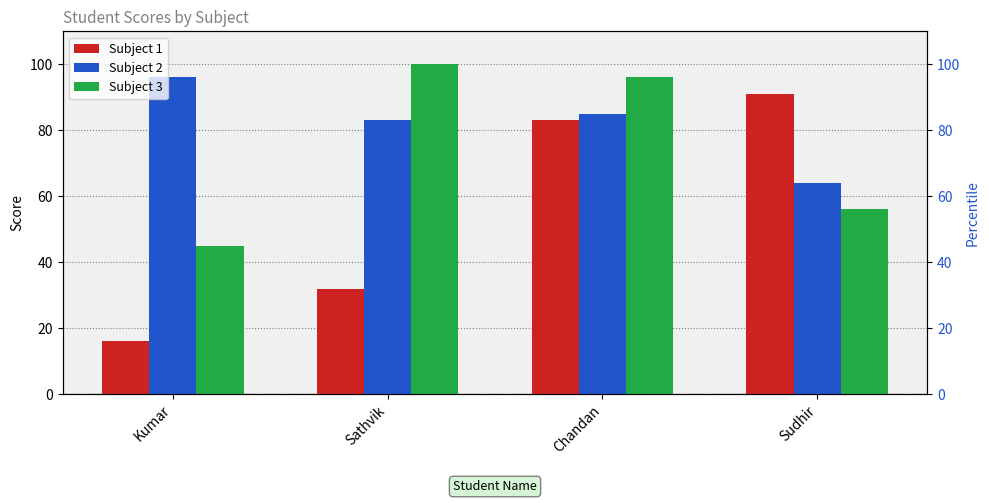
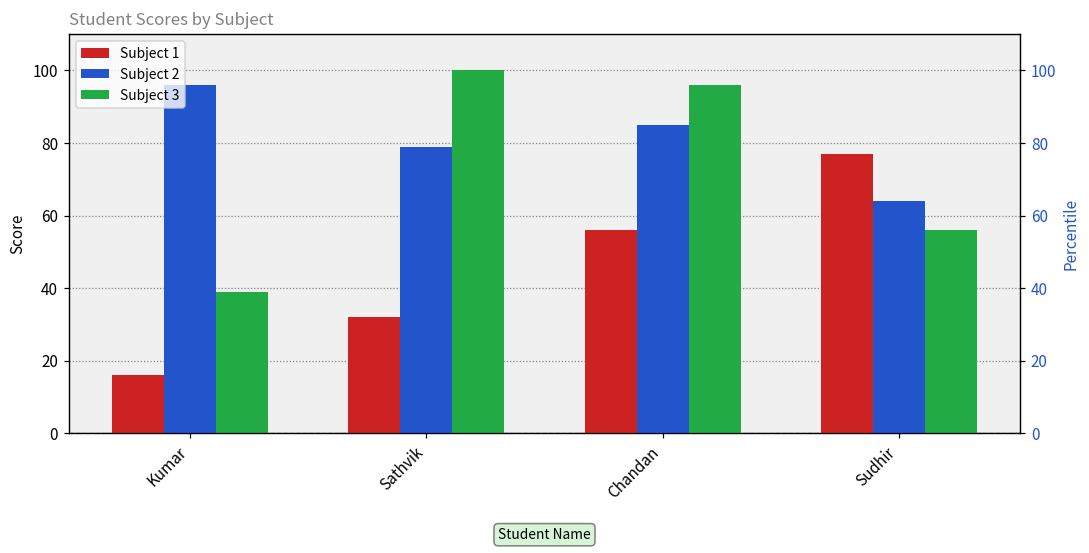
  {
    "Subject 1": {
      "Kumar": 16,
      "Sathvik": 32,
-     "Chandan": 83,
-     "Sudhir": 91
+     "Chandan": 56,
+     "Sudhir": 77
    },
    "Subject 2": {
      "Kumar": 96,
-     "Sathvik": 83,
+     "Sathvik": 79,
      "Chandan": 85,
      "Sudhir": 64
    },
    "Subject 3": {
-     "Kumar": 45,
+     "Kumar": 39,
      "Sathvik": 100,
      "Chandan": 96,
      "Sudhir": 56
    }
  }
